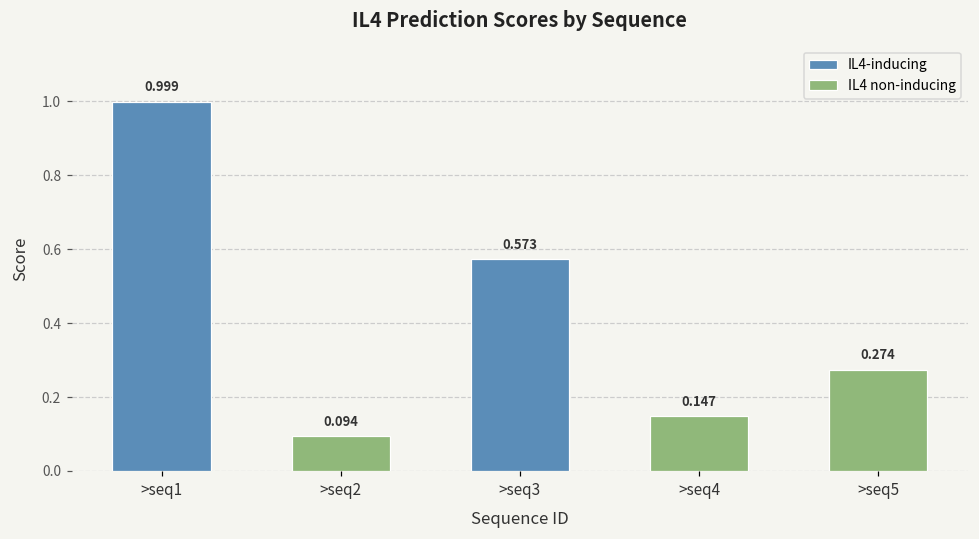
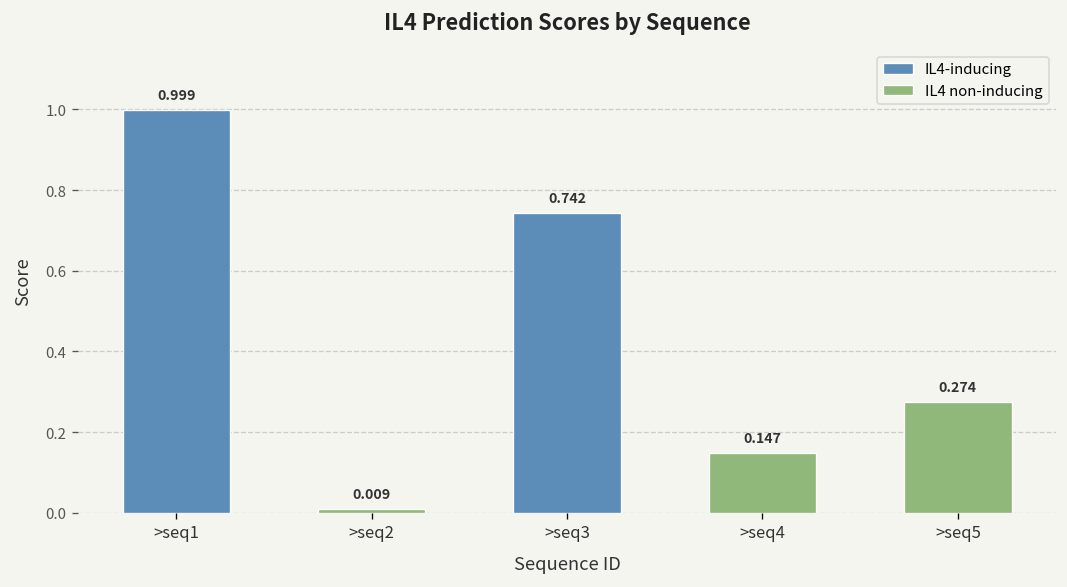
  {
    ">seq1": 0.999,
-   ">seq2": 0.094,
-   ">seq3": 0.573,
+   ">seq2": 0.009,
+   ">seq3": 0.742,
    ">seq4": 0.147,
    ">seq5": 0.274
  }
